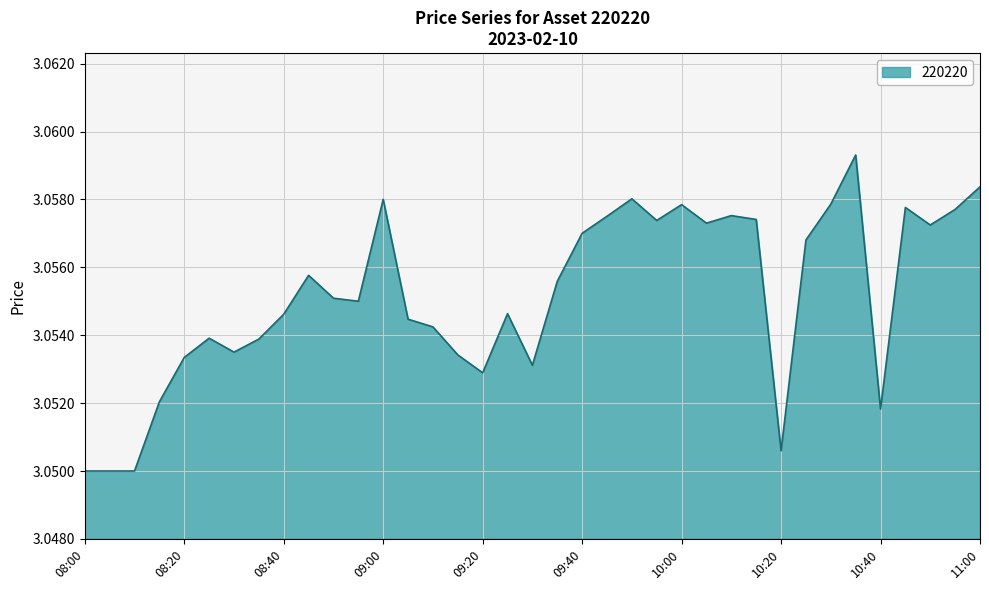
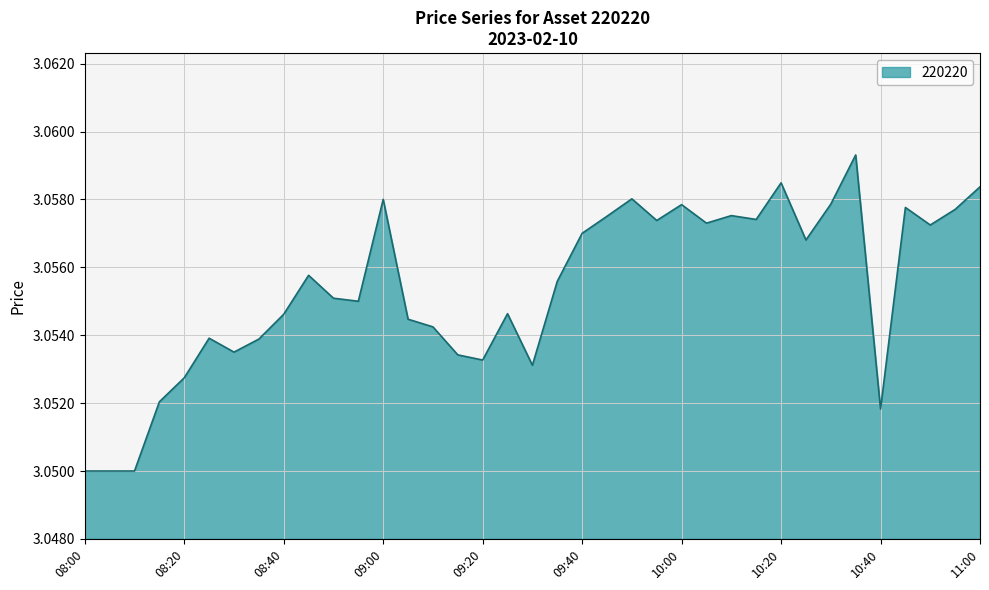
  {
    "08:00": 3.0500,
-   "08:20": 3.0533,
+   "08:20": 3.0527,
    "08:40": 3.0546,
    "09:00": 3.0580,
-   "09:20": 3.0529,
+   "09:20": 3.0533,
    "09:40": 3.0570,
    "10:00": 3.0578,
-   "10:20": 3.0506,
+   "10:20": 3.0585,
    "10:40": 3.0518,
    "11:00": 3.0584
  }
